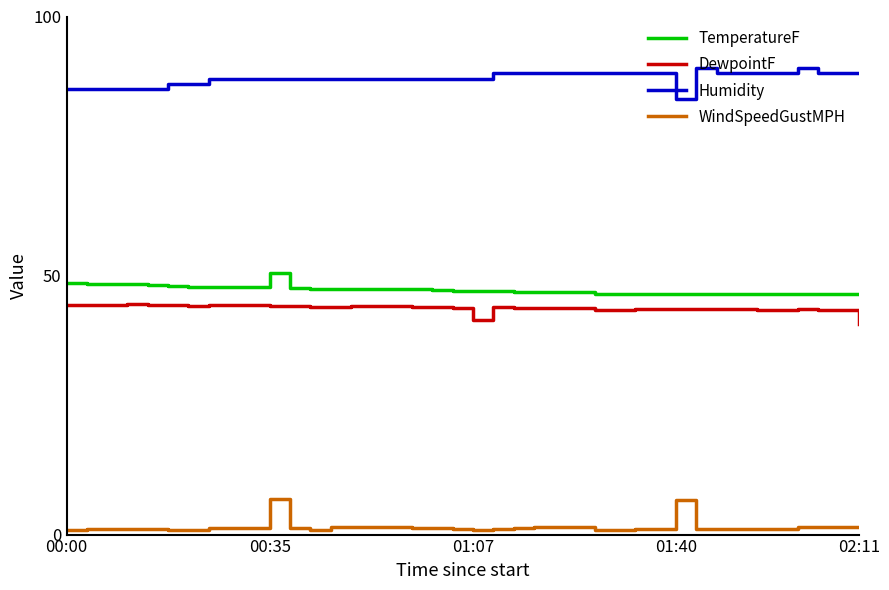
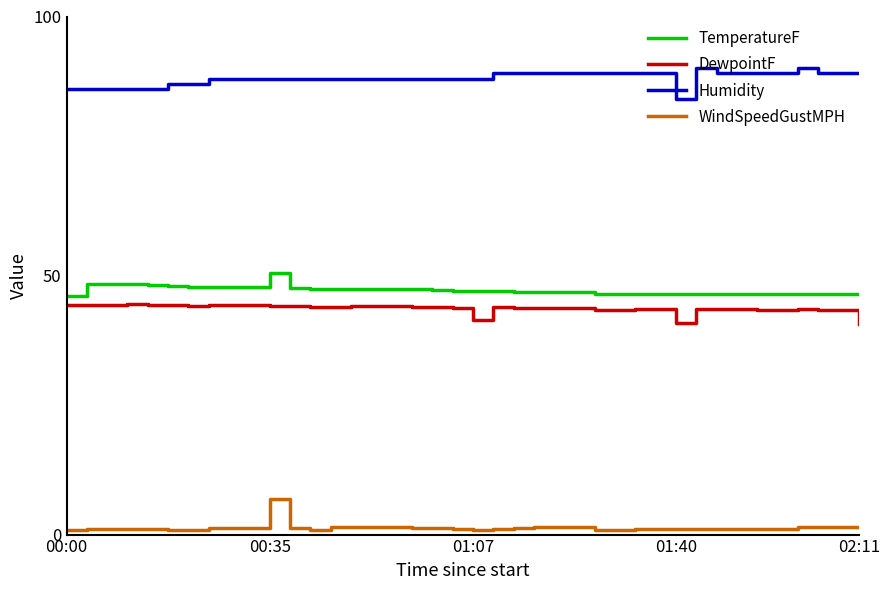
  {
    "TemperatureF": {
-     "00:00": 49,
+     "00:00": 46,
      "00:35": 51,
      "01:07": 47,
      "01:40": 47,
      "02:11": 46
    },
    "DewpointF": {
      "00:00": 44,
      "00:35": 44,
      "01:07": 41,
-     "01:40": 44,
+     "01:40": 41,
      "02:11": 41
    },
    "Humidity": {
      "00:00": 86,
      "00:35": 88,
      "01:07": 88,
      "01:40": 84,
      "02:11": 89
    },
    "WindSpeedGustMPH": {
      "00:00": 1,
      "00:35": 7,
      "01:07": 1,
-     "01:40": 7,
+     "01:40": 1,
      "02:11": 1
    }
  }
